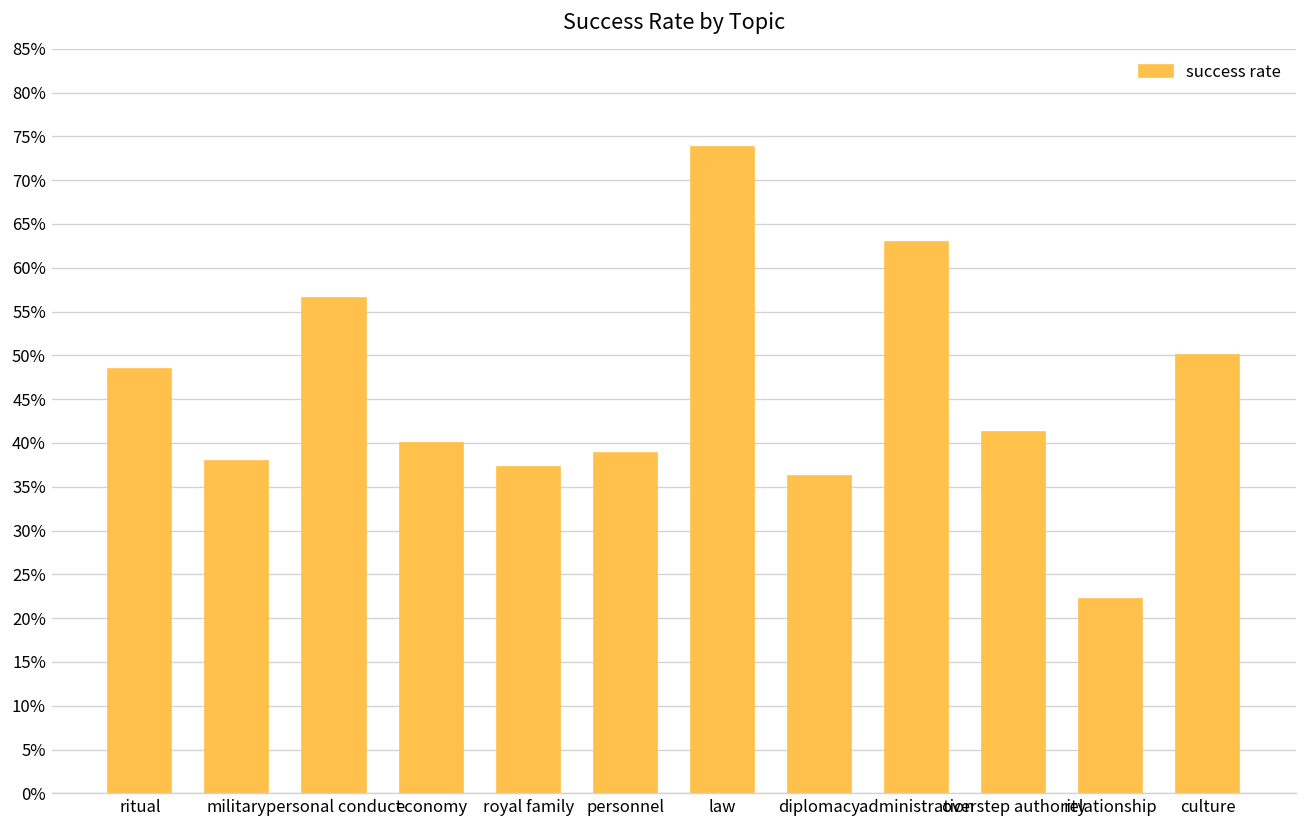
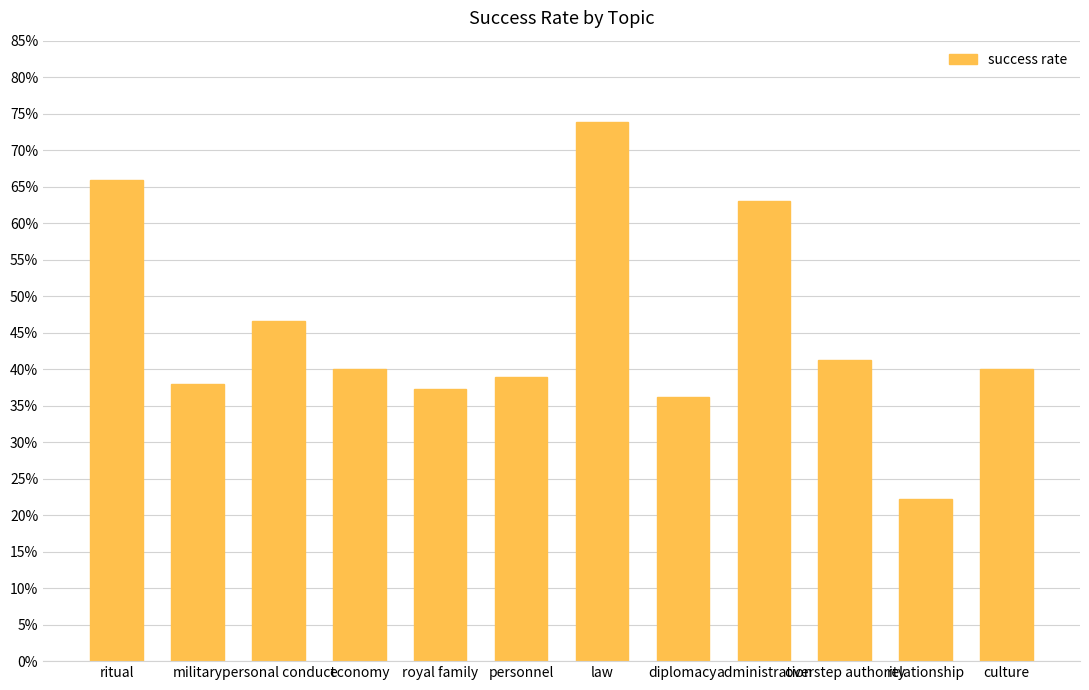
  {
-   "ritual": "49%",
+   "ritual": "66%",
    "military": "38%",
-   "personal conduct": "57%",
+   "personal conduct": "47%",
    "economy": "40%",
    "royal family": "37%",
    "personnel": "39%",
    "law": "74%",
    "diplomacy": "36%",
-   "culture": "50%"
+   "culture": "40%"
  }
